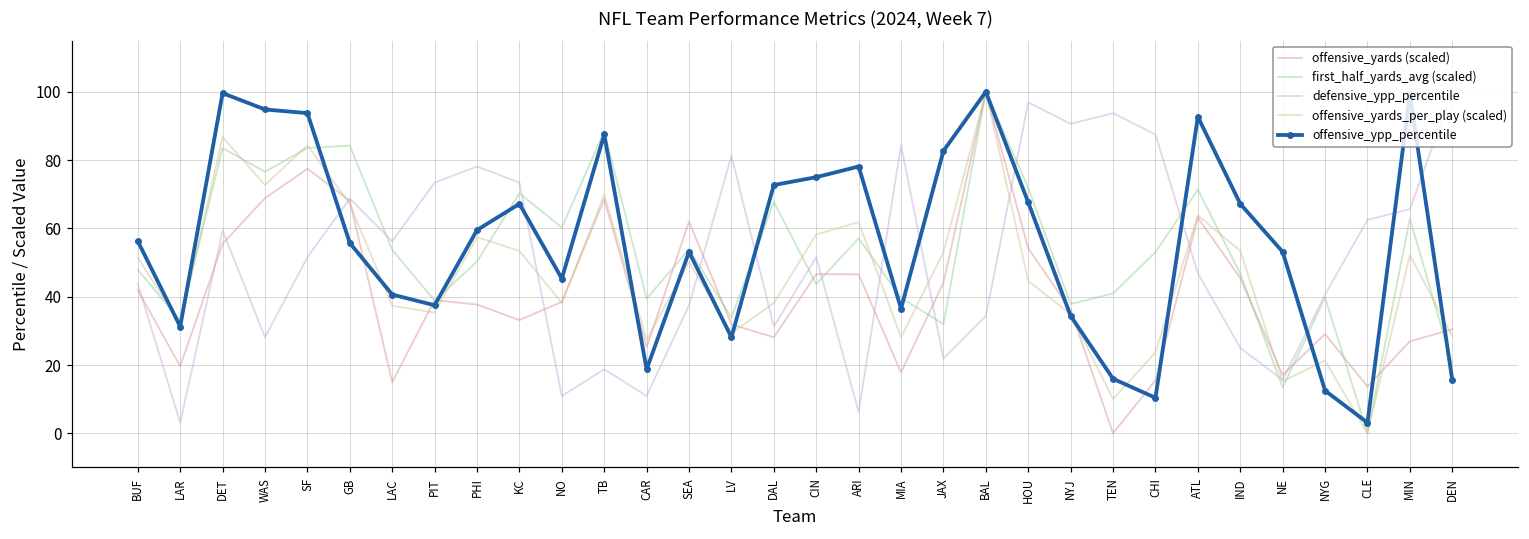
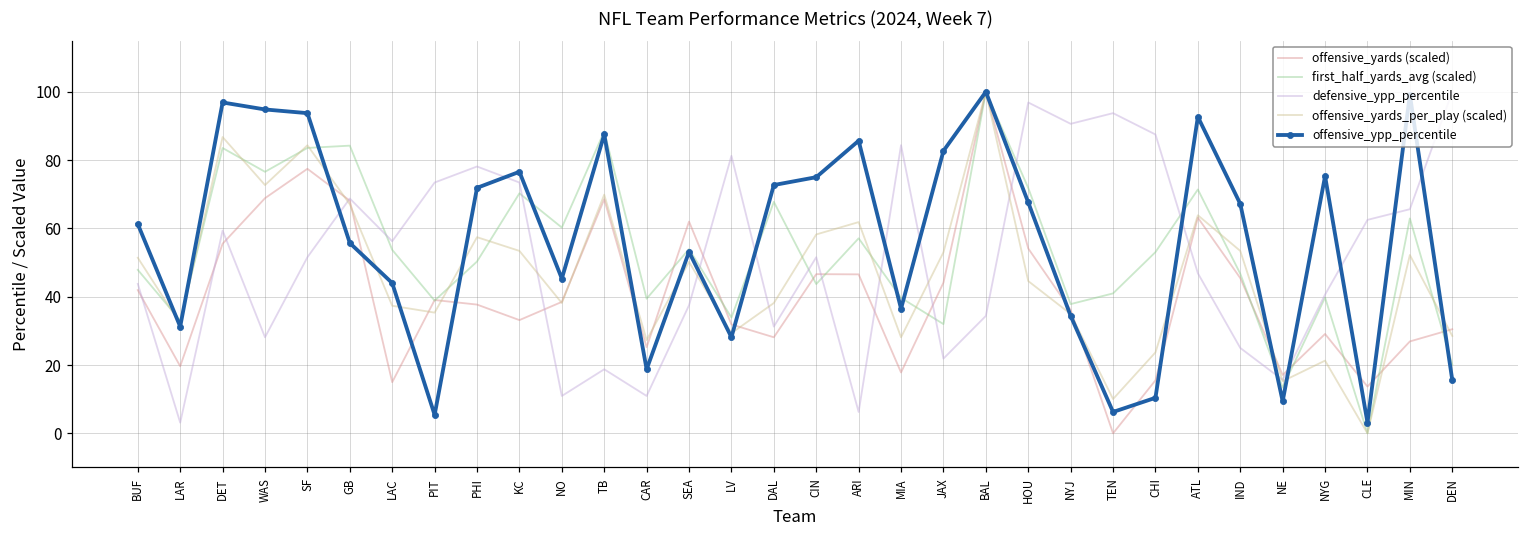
  {
    "offensive_ypp_percentile": {
-     "BUF": 56,
+     "BUF": 61,
      "LAR": 31,
-     "DET": 100,
+     "DET": 97,
      "WAS": 95,
      "SF": 94,
      "GB": 56,
-     "LAC": 41,
-     "PIT": 38,
-     "PHI": 60,
-     "KC": 67,
+     "LAC": 44,
+     "PIT": 5,
+     "PHI": 72,
+     "KC": 77,
      "NO": 45,
      "TB": 88,
      "CAR": 19,
      "SEA": 53,
      "LV": 28,
      "DAL": 73,
      "CIN": 75,
-     "ARI": 78,
+     "ARI": 86,
      "MIA": 36,
      "JAX": 83,
      "HOU": 68,
-     "TEN": 16,
+     "TEN": 6,
      "CHI": 10,
      "ATL": 93,
      "IND": 67,
-     "NE": 53,
-     "NYG": 13,
+     "NE": 9,
+     "NYG": 75,
      "CLE": 3,
      "DEN": 16
    }
  }
